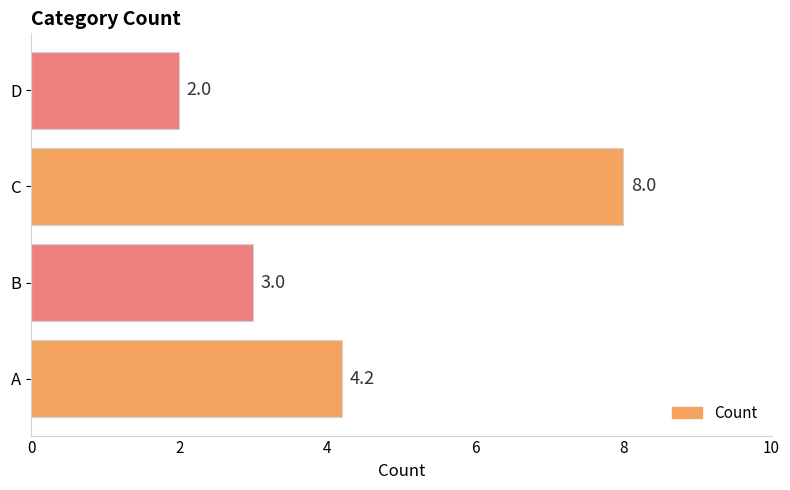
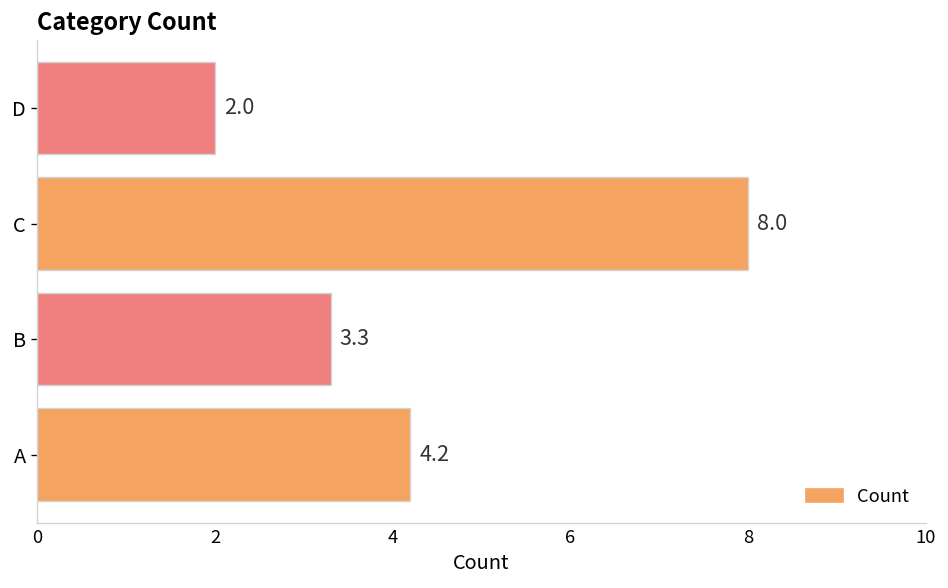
  {
    "D": 2.0,
    "C": 8.0,
-   "B": 3.0,
+   "B": 3.3,
    "A": 4.2
  }
